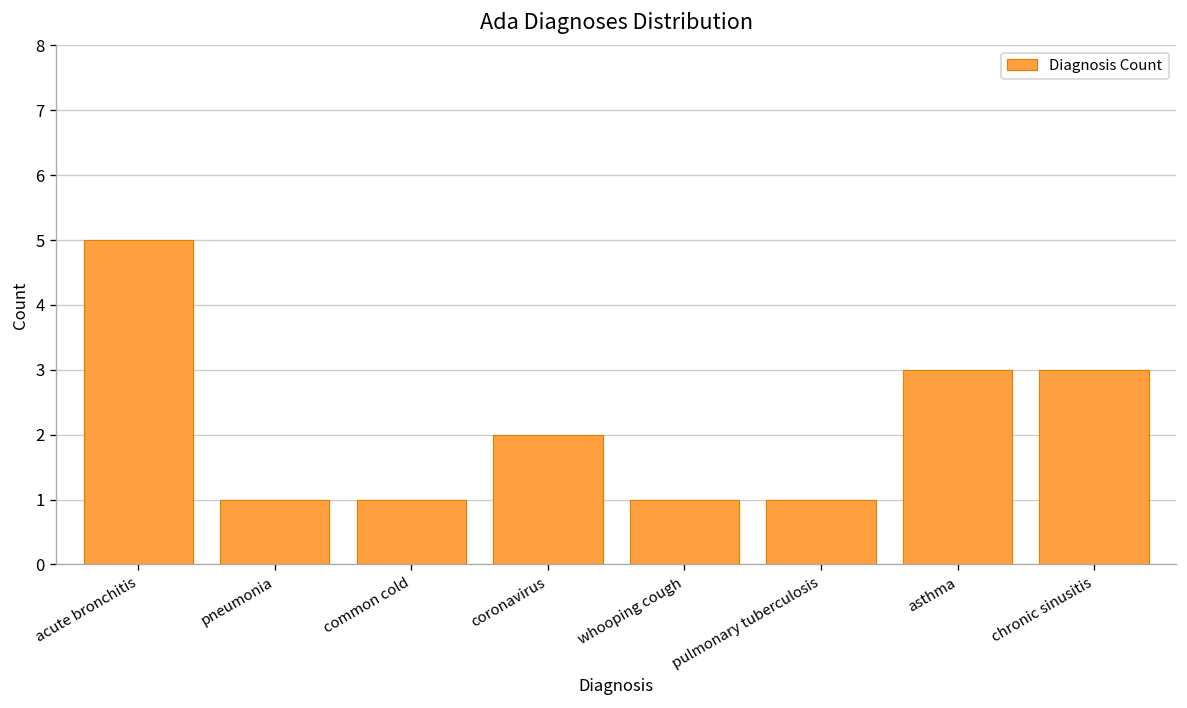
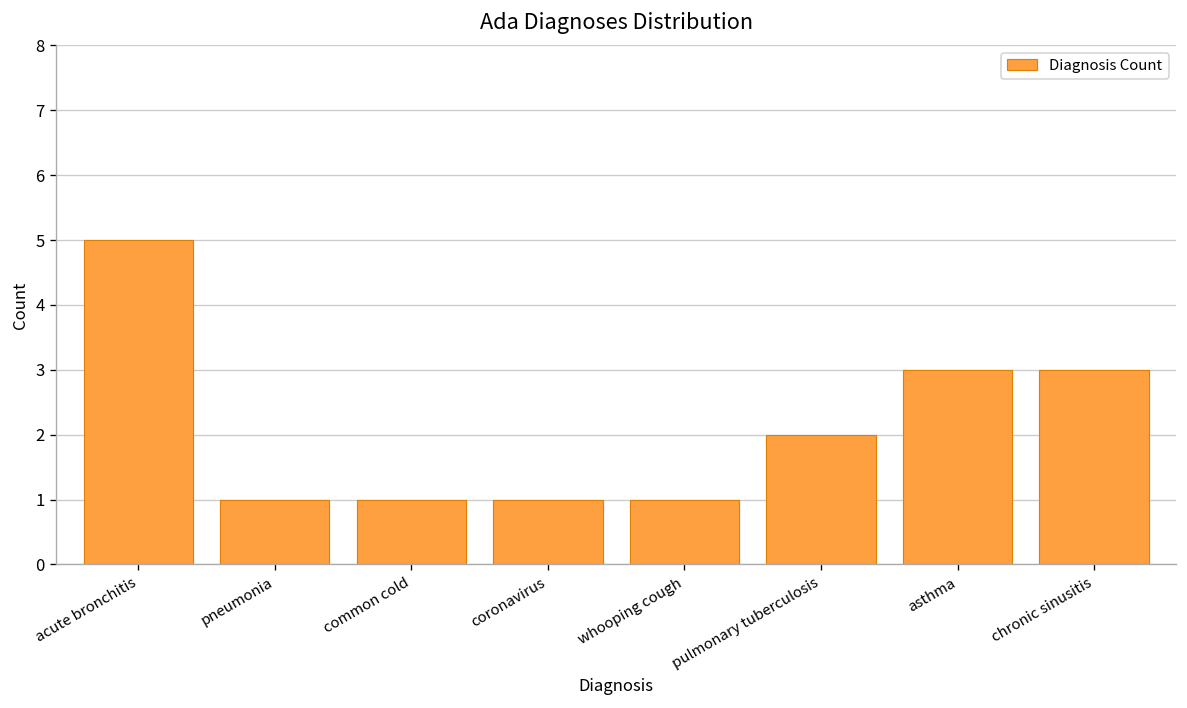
  {
    "acute bronchitis": 5,
    "pneumonia": 1,
    "common cold": 1,
-   "coronavirus": 2,
+   "coronavirus": 1,
    "whooping cough": 1,
-   "pulmonary tuberculosis": 1,
+   "pulmonary tuberculosis": 2,
    "asthma": 3,
    "chronic sinusitis": 3
  }
